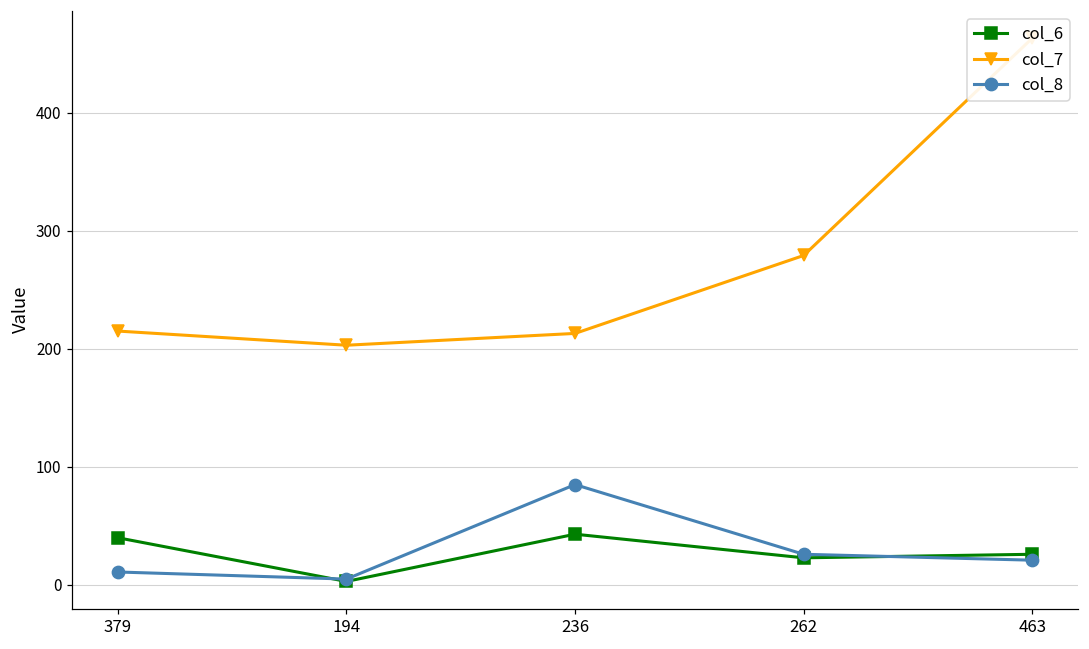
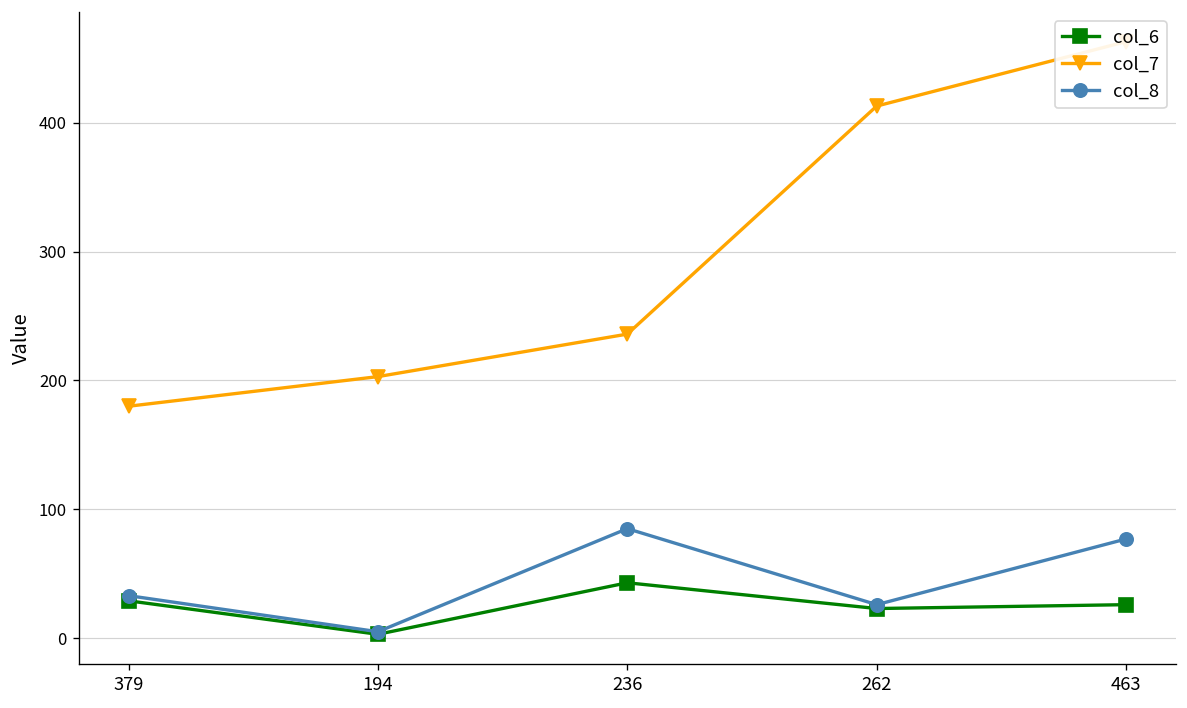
  {
    "col_6": {
-     "379": 40,
+     "379": 29,
      "236": 43,
      "262": 23,
      "463": 26
    },
    "col_7": {
-     "379": 215,
+     "379": 180,
      "194": 203,
-     "236": 213,
-     "262": 279
+     "236": 236,
+     "262": 413
    },
    "col_8": {
-     "379": 11,
+     "379": 33,
      "236": 85,
      "262": 26,
-     "463": 21
+     "463": 77
    }
  }
